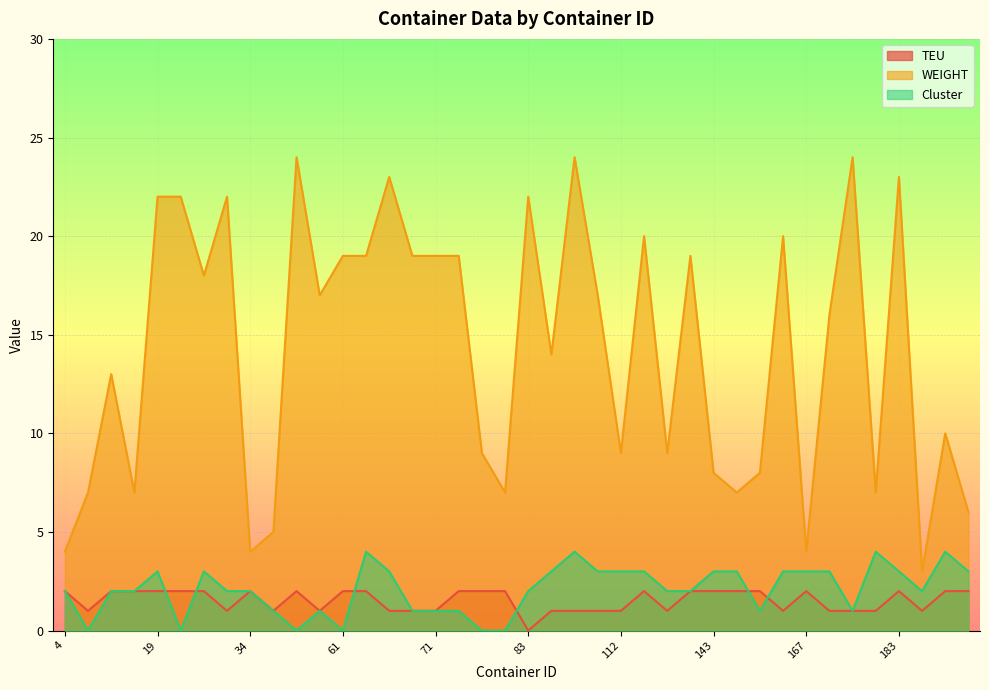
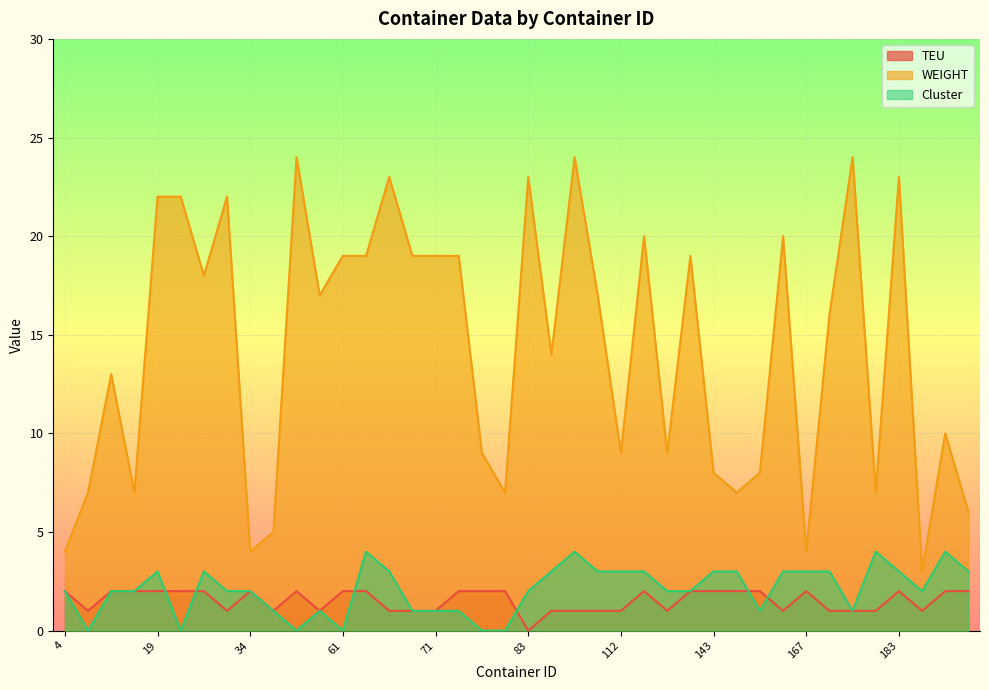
  {
    "TEU": {
      "19": 2,
      "61": 2,
      "83": 0,
      "112": 1,
      "143": 2,
      "167": 2,
      "183": 2
    },
    "WEIGHT": {
      "4": 4,
      "19": 22,
      "34": 4,
      "61": 19,
      "71": 19,
-     "83": 22,
+     "83": 23,
      "112": 9,
      "143": 8,
      "167": 4,
      "183": 23
    },
    "Cluster": {
      "19": 3,
      "61": 0,
      "83": 2,
      "112": 3,
      "143": 3,
      "167": 3,
      "183": 3
    }
  }
